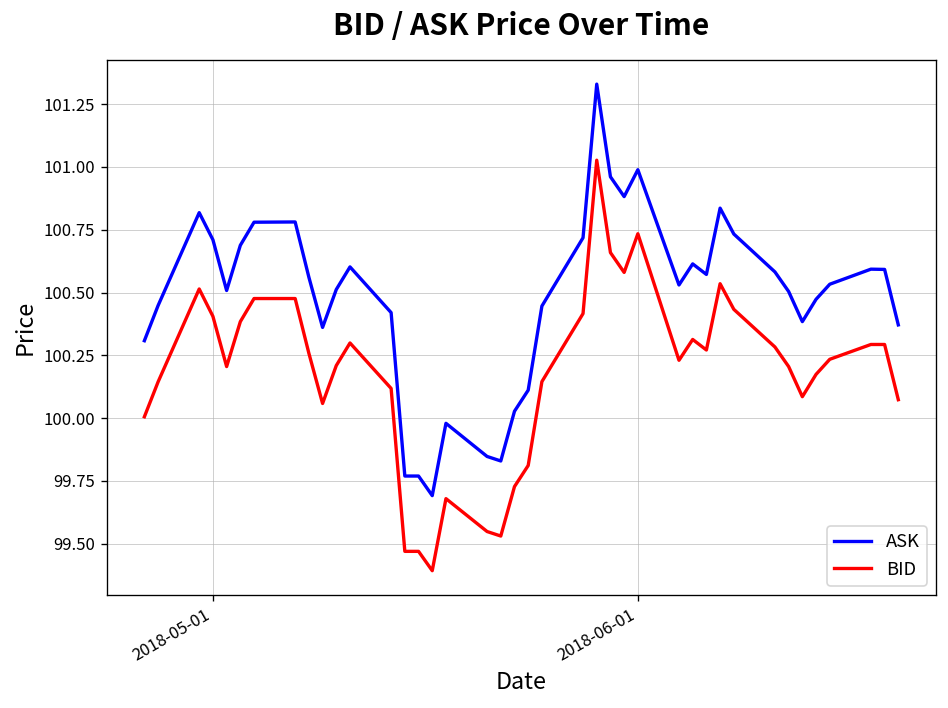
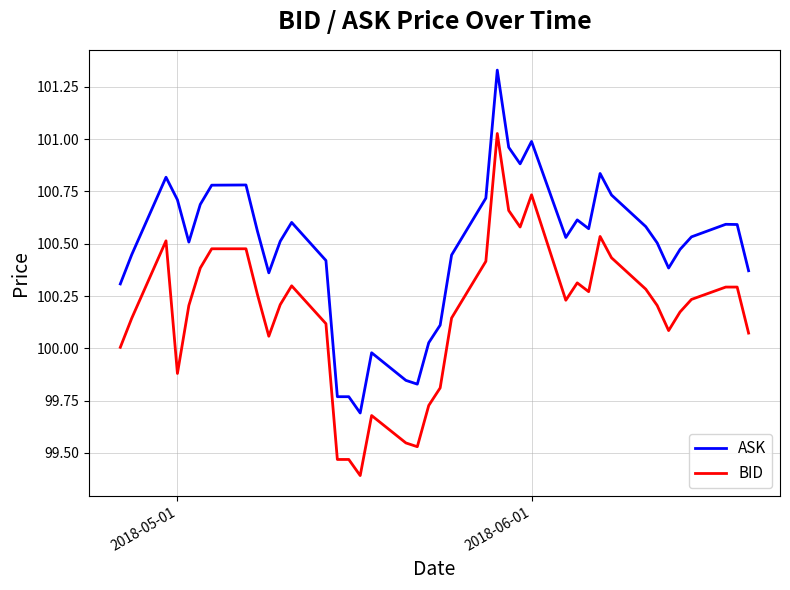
  {
    "ASK": {
      "2018-05-01": 100.71,
      "2018-06-01": 100.99
    },
    "BID": {
-     "2018-05-01": 100.41,
+     "2018-05-01": 99.88,
      "2018-06-01": 100.73
    }
  }
